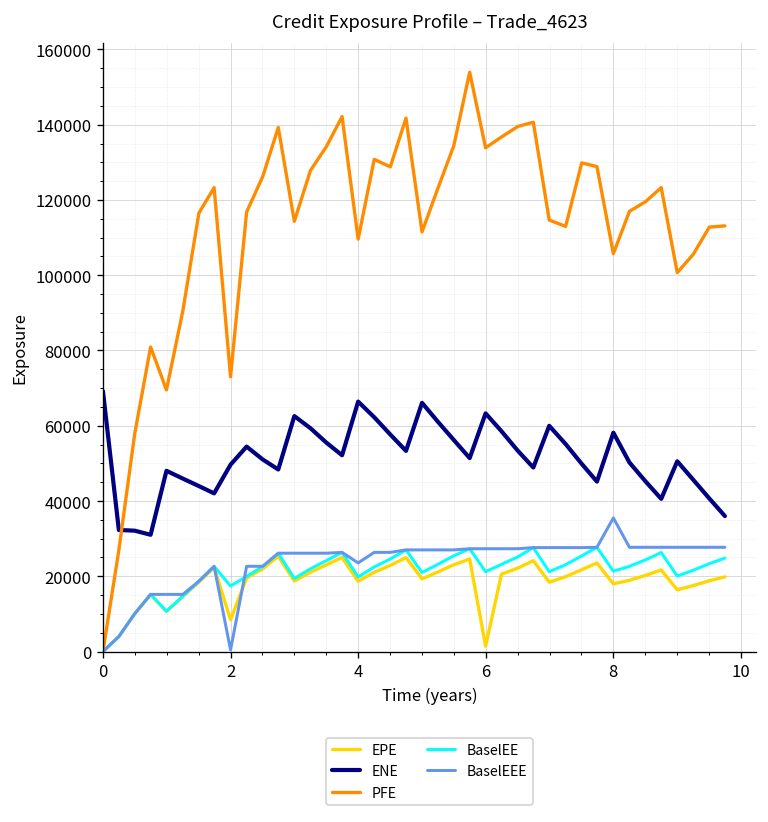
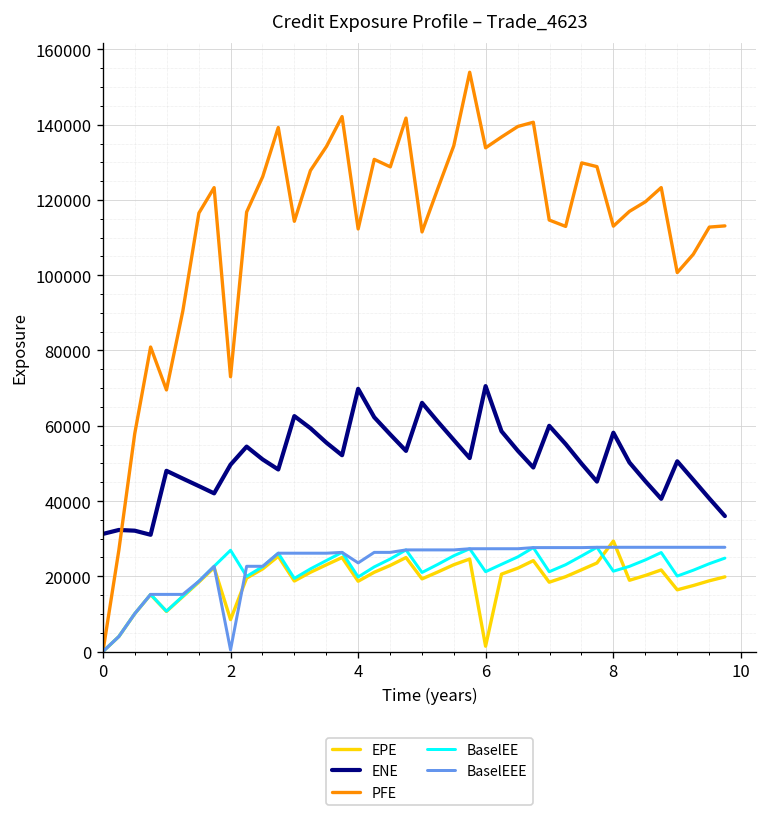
  {
    "EPE": {
      "2": 8000,
      "4": 19000,
      "6": 1000,
-     "8": 18000
+     "8": 29000
    },
    "ENE": {
-     "0": 69000,
+     "0": 31000,
      "2": 50000,
-     "4": 66000,
-     "6": 63000,
+     "4": 70000,
+     "6": 71000,
      "8": 58000
    },
    "PFE": {
      "2": 73000,
-     "4": 110000,
+     "4": 112000,
      "6": 134000,
-     "8": 106000
+     "8": 113000
    },
    "BaselEE": {
-     "2": 17000,
+     "2": 27000,
      "4": 20000,
      "6": 21000,
      "8": 21000
    },
    "BaselEEE": {
      "2": 0,
      "4": 24000,
      "6": 27000,
-     "8": 36000
+     "8": 28000
    }
  }
